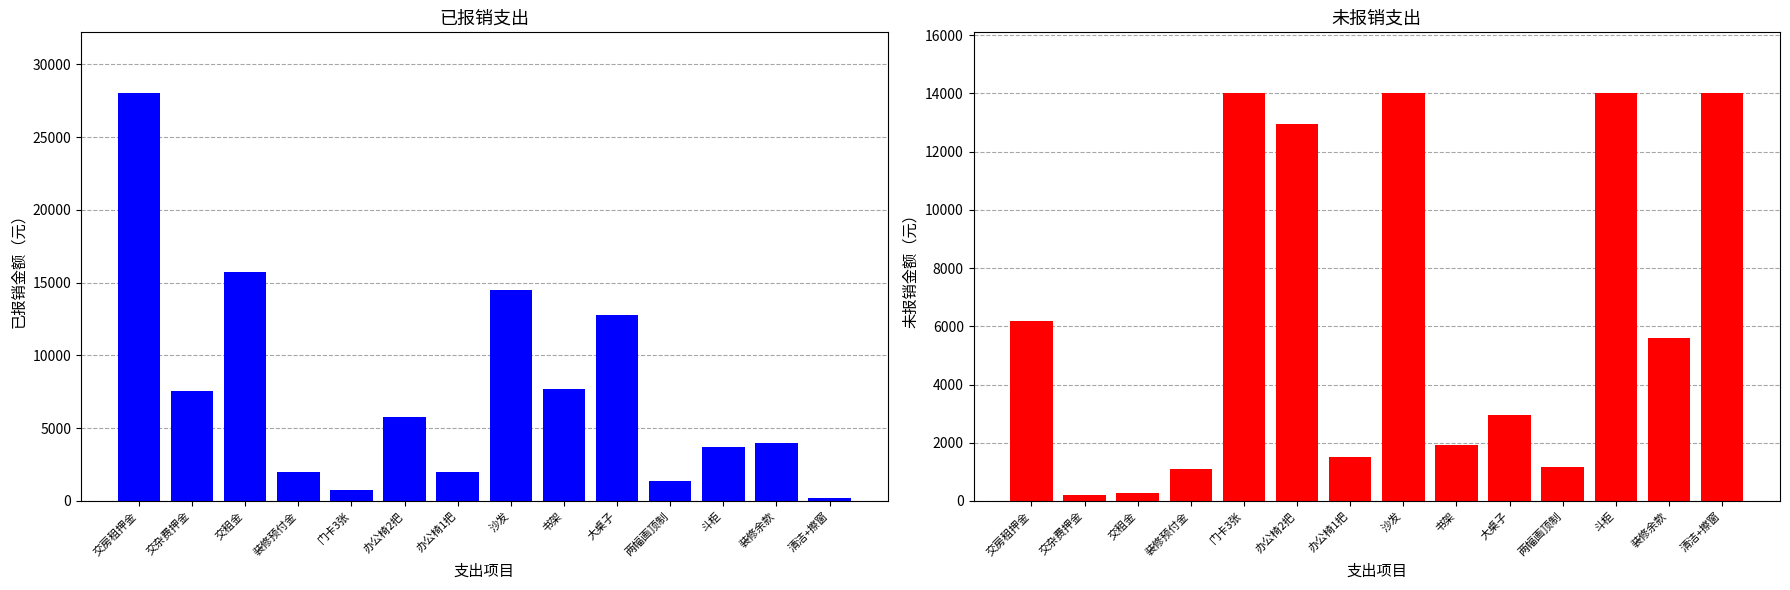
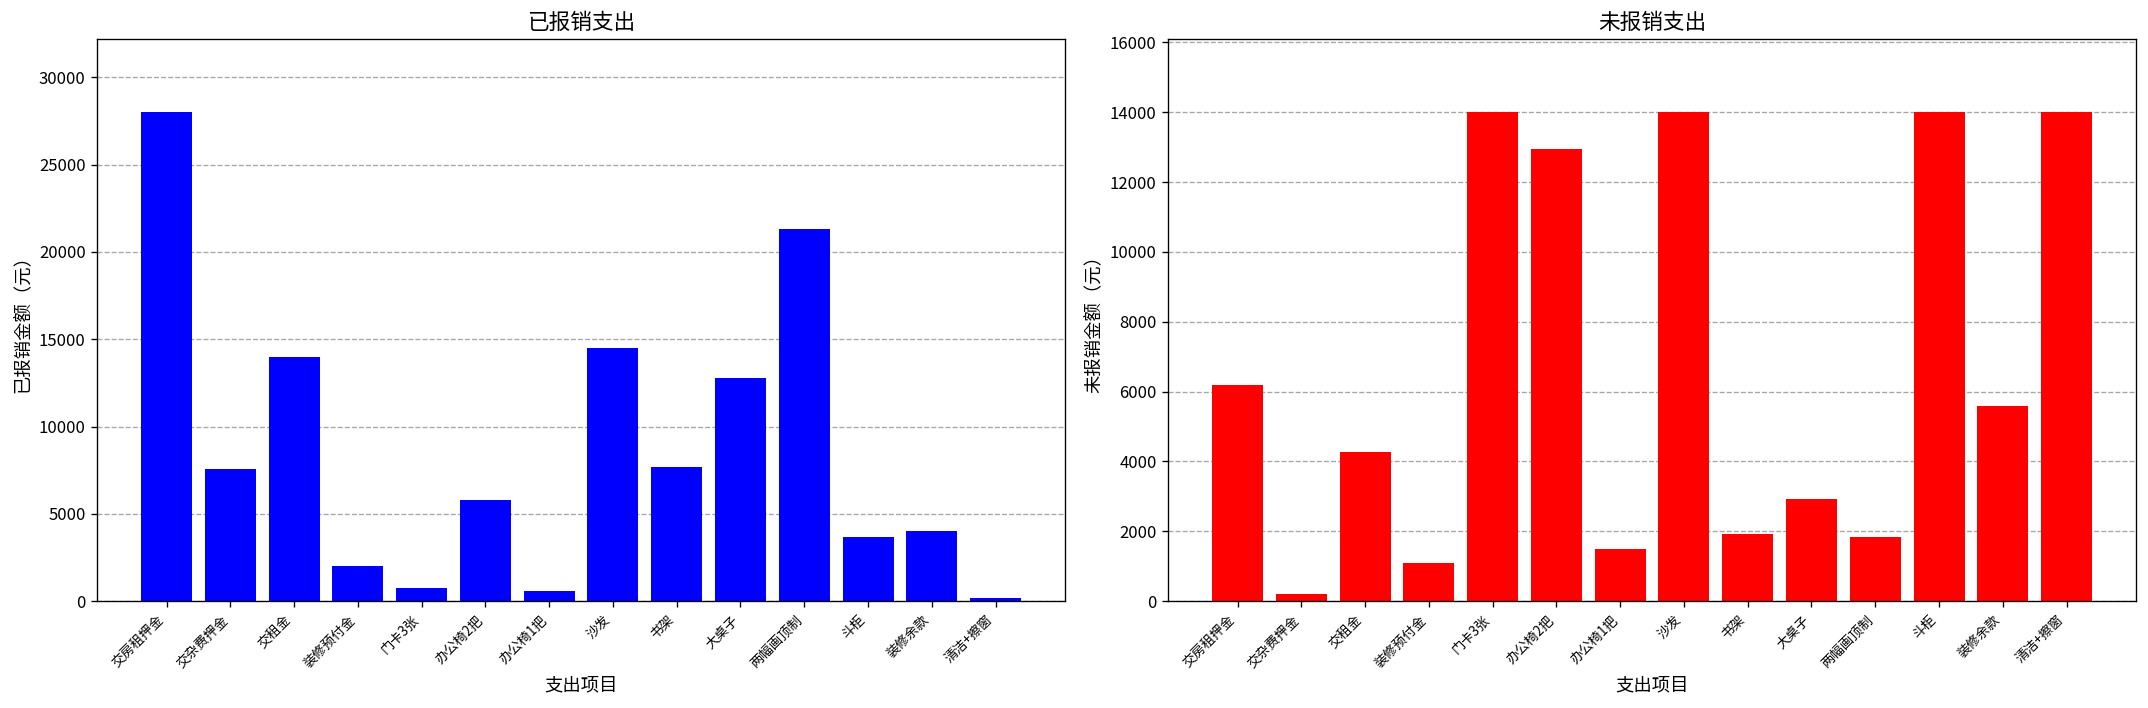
  {
    "已报销支出": {
      "交房租押金": 28000,
      "交杂费押金": 7500,
-     "交租金": 15800,
+     "交租金": 14000,
      "装修预付金": 2000,
      "门卡3张": 700,
      "办公椅2把": 5800,
-     "办公椅1把": 2000,
+     "办公椅1把": 600,
      "沙发": 14500,
      "书架": 7700,
      "大桌子": 12800,
-     "两幅画顶制": 1400,
+     "两幅画顶制": 21300,
      "斗柜": 3700,
      "装修余款": 4000,
      "清洁+擦窗": 200
    },
    "未报销支出": {
      "交房租押金": 6200,
      "交杂费押金": 200,
-     "交租金": 300,
+     "交租金": 4300,
      "装修预付金": 1100,
      "门卡3张": 14000,
      "办公椅2把": 12900,
      "办公椅1把": 1500,
      "沙发": 14000,
      "书架": 1900,
      "大桌子": 2900,
-     "两幅画顶制": 1200,
+     "两幅画顶制": 1800,
      "斗柜": 14000,
      "装修余款": 5600,
      "清洁+擦窗": 14000
    }
  }
